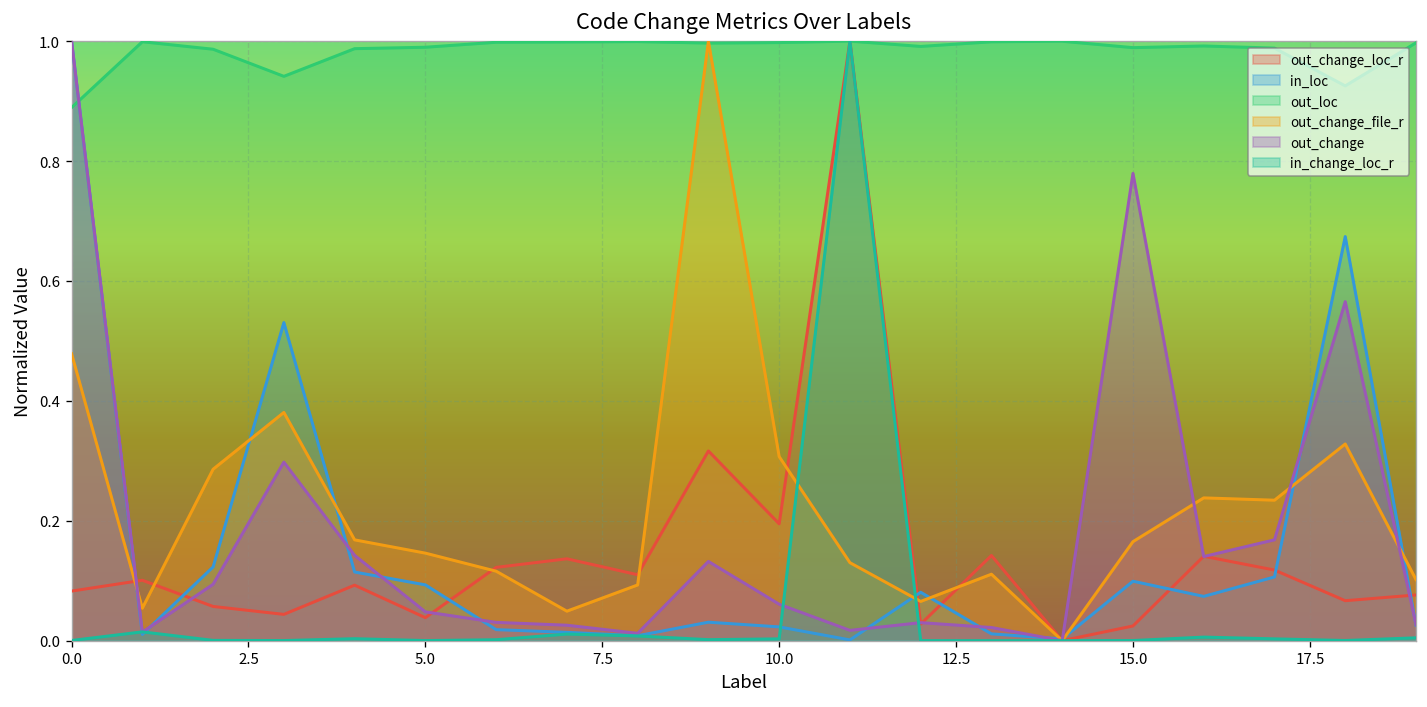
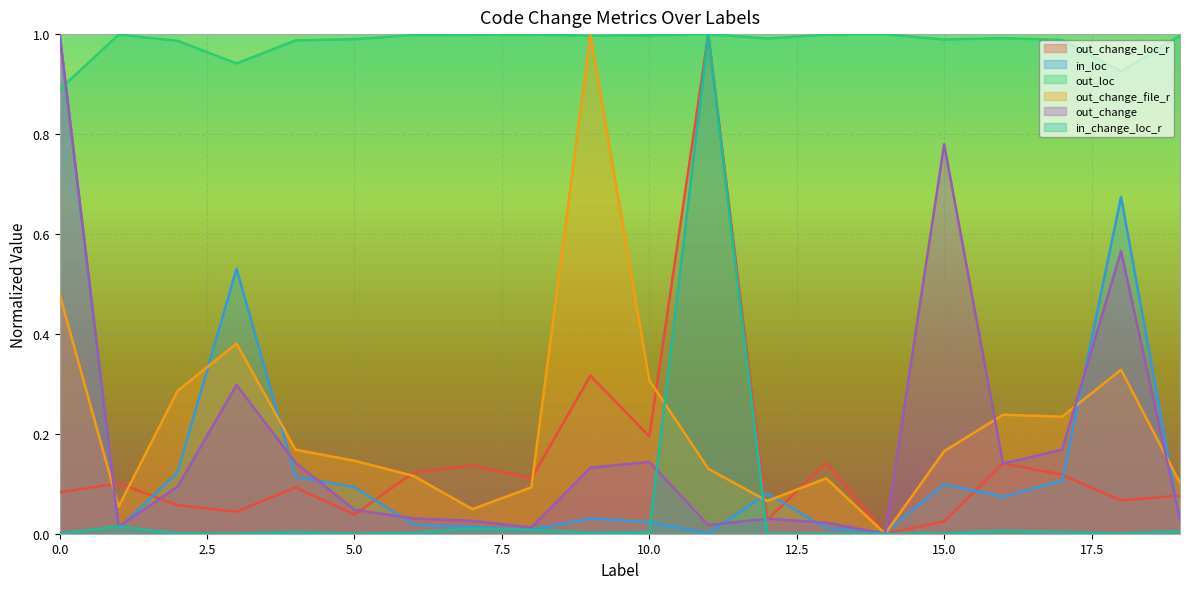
  {
    "out_change": {
      "5.0": 0.05,
-     "10.0": 0.06,
+     "10.0": 0.14,
      "15.0": 0.78
    }
  }
